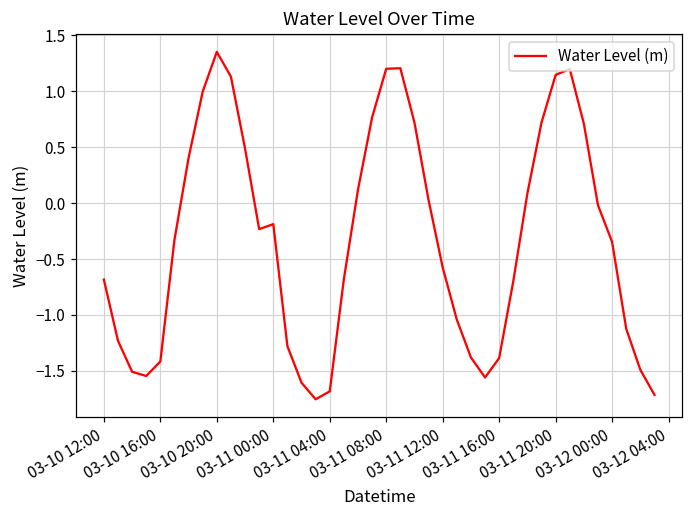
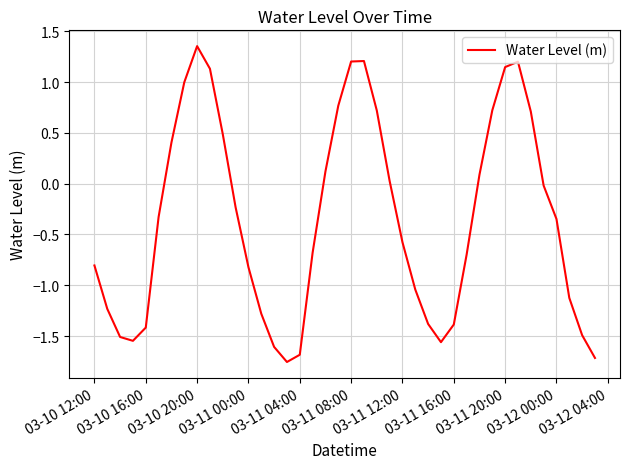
  {
-   "03-10 12:00": -0.68,
+   "03-10 12:00": -0.80,
    "03-10 16:00": -1.42,
    "03-10 20:00": 1.35,
-   "03-11 00:00": -0.19,
+   "03-11 00:00": -0.82,
    "03-11 04:00": -1.68,
    "03-11 08:00": 1.20,
    "03-11 12:00": -0.58,
    "03-11 16:00": -1.39,
    "03-11 20:00": 1.15,
    "03-12 00:00": -0.35
  }
